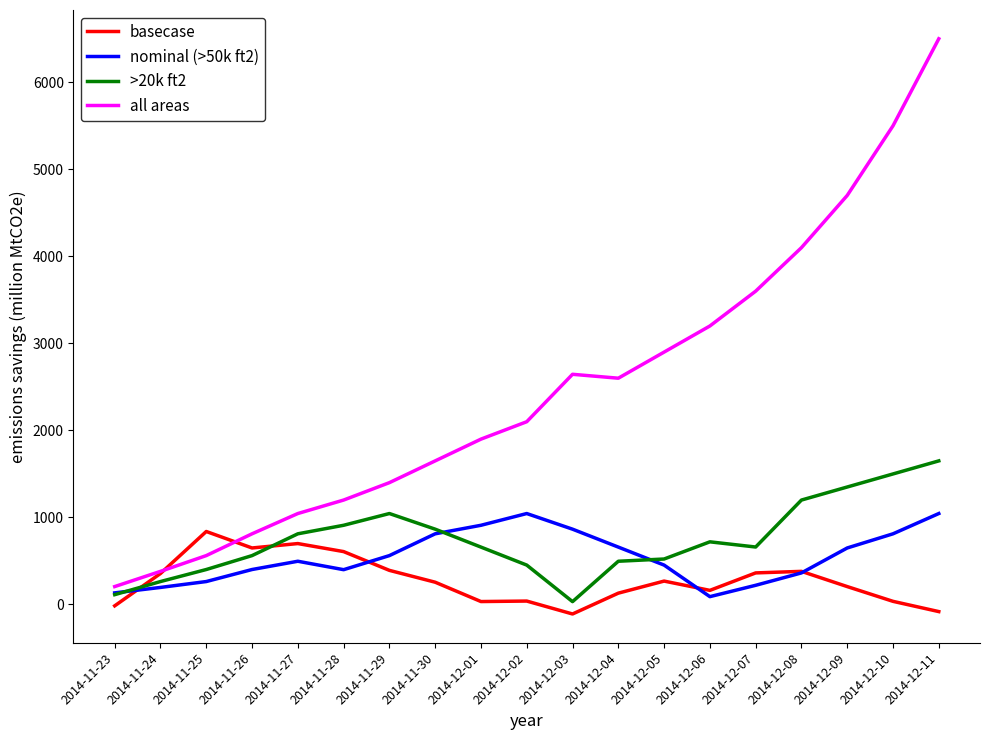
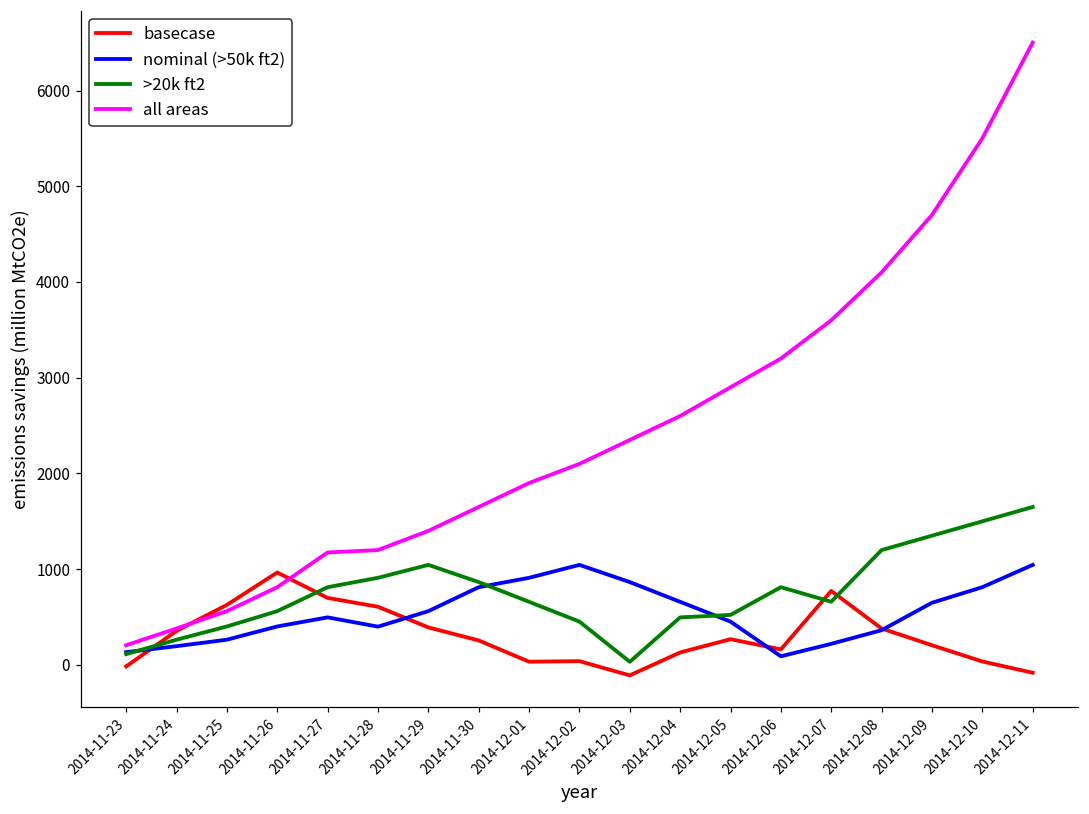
  {
    "basecase": {
      "2014-11-23": 0,
-     "2014-11-25": 800,
-     "2014-11-26": 600,
+     "2014-11-25": 600,
+     "2014-11-26": 1000,
      "2014-11-27": 700,
      "2014-11-28": 600,
      "2014-11-29": 400,
      "2014-11-30": 300,
      "2014-12-01": 0,
      "2014-12-02": 0,
      "2014-12-03": -100,
      "2014-12-04": 100,
      "2014-12-05": 300,
      "2014-12-06": 200,
-     "2014-12-07": 400,
+     "2014-12-07": 800,
      "2014-12-09": 200,
      "2014-12-10": 0,
      "2014-12-11": -100
    },
    "nominal (>50k ft2)": {
      "2014-11-24": 200,
      "2014-11-25": 300,
      "2014-11-26": 400,
      "2014-11-27": 500,
      "2014-11-28": 400,
      "2014-11-29": 600,
      "2014-11-30": 800,
      "2014-12-01": 900,
      "2014-12-02": 1000,
      "2014-12-03": 900,
      "2014-12-04": 700,
      "2014-12-05": 500,
      "2014-12-06": 100,
      "2014-12-07": 200,
      "2014-12-09": 600,
      "2014-12-10": 800,
      "2014-12-11": 1000
    },
    ">20k ft2": {
      "2014-11-24": 300,
      "2014-11-25": 400,
      "2014-11-26": 600,
      "2014-11-27": 800,
      "2014-11-28": 900,
      "2014-11-29": 1000,
      "2014-11-30": 900,
      "2014-12-01": 700,
      "2014-12-02": 500,
      "2014-12-03": 0,
      "2014-12-04": 500,
      "2014-12-05": 500,
-     "2014-12-06": 700,
+     "2014-12-06": 800,
      "2014-12-07": 700,
      "2014-12-08": 1200,
      "2014-12-09": 1400,
      "2014-12-10": 1500,
      "2014-12-11": 1700
    },
    "all areas": {
      "2014-11-23": 200,
      "2014-11-25": 600,
      "2014-11-26": 800,
-     "2014-11-27": 1000,
+     "2014-11-27": 1200,
      "2014-11-28": 1200,
      "2014-11-29": 1400,
      "2014-11-30": 1700,
      "2014-12-01": 1900,
      "2014-12-02": 2100,
-     "2014-12-03": 2600,
+     "2014-12-03": 2400,
      "2014-12-04": 2600,
      "2014-12-05": 2900,
      "2014-12-06": 3200,
      "2014-12-07": 3600,
      "2014-12-08": 4100,
      "2014-12-09": 4700,
      "2014-12-10": 5500,
      "2014-12-11": 6500
    }
  }
